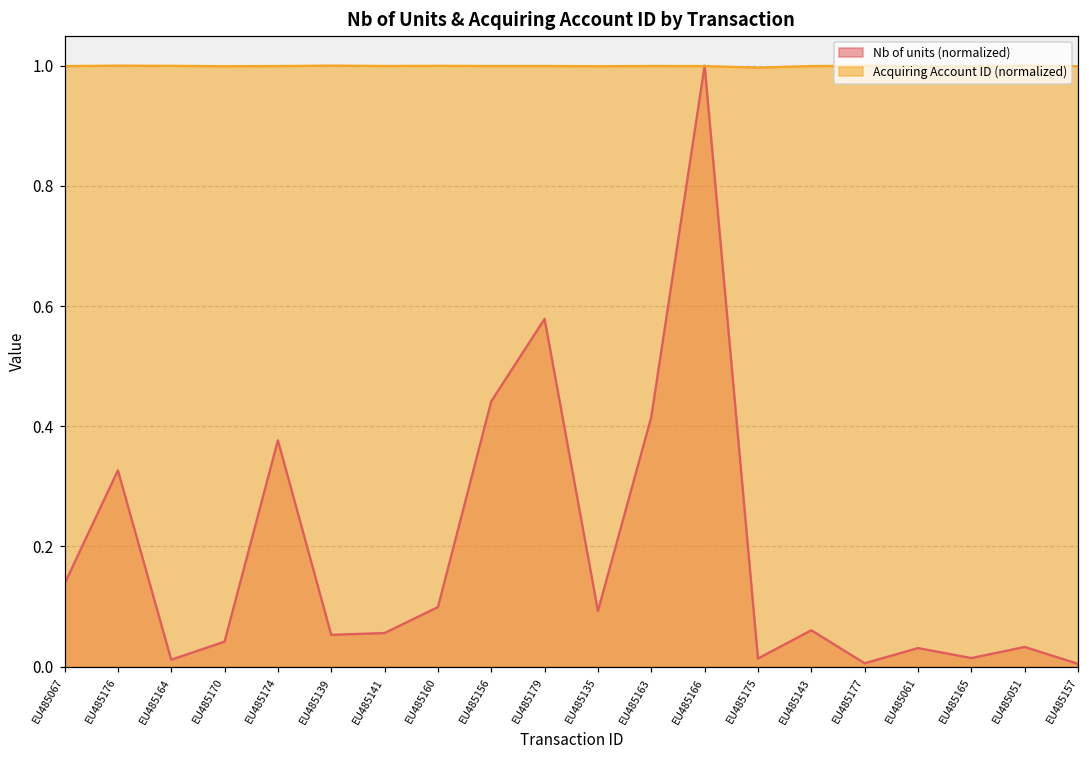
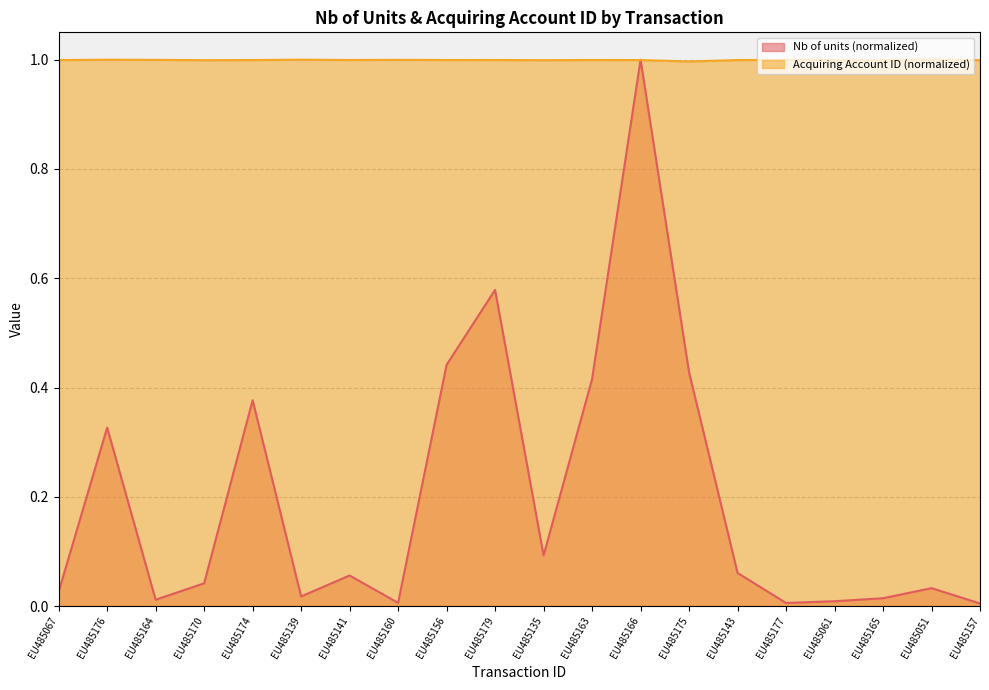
  {
    "Nb of units (normalized)": {
-     "EU485067": 0.14,
+     "EU485067": 0.03,
      "EU485176": 0.33,
      "EU485164": 0.01,
      "EU485170": 0.04,
      "EU485174": 0.38,
-     "EU485139": 0.05,
+     "EU485139": 0.02,
      "EU485141": 0.06,
-     "EU485160": 0.10,
+     "EU485160": 0.01,
      "EU485156": 0.44,
      "EU485179": 0.58,
      "EU485135": 0.09,
      "EU485163": 0.42,
-     "EU485175": 0.01,
+     "EU485175": 0.43,
      "EU485143": 0.06,
      "EU485177": 0.01,
-     "EU485061": 0.03,
+     "EU485061": 0.01,
      "EU485165": 0.01,
      "EU485051": 0.03,
      "EU485157": 0.00
    }
  }
